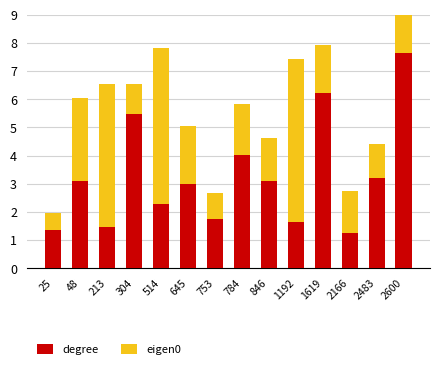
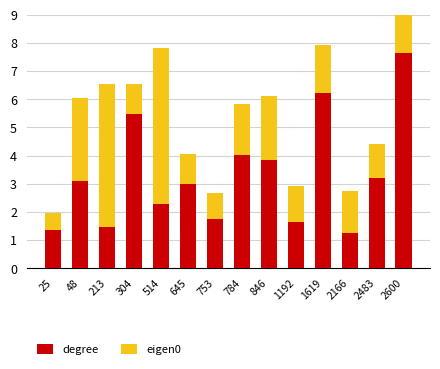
  {
    "degree": {
      "25": 1.3,
      "48": 3.1,
      "213": 1.4,
      "304": 5.5,
      "514": 2.3,
      "645": 3.0,
      "753": 1.8,
      "784": 4.0,
-     "846": 3.1,
+     "846": 3.8,
      "1192": 1.7,
      "1619": 6.2,
      "2166": 1.2,
      "2483": 3.2,
      "2600": 7.7
    },
    "eigen0": {
      "25": 0.6,
      "48": 2.9,
      "213": 5.1,
      "304": 1.0,
      "514": 5.5,
-     "645": 2.1,
+     "645": 1.1,
      "753": 0.9,
      "784": 1.8,
-     "846": 1.5,
-     "1192": 5.8,
+     "846": 2.3,
+     "1192": 1.3,
      "1619": 1.7,
      "2166": 1.5,
      "2483": 1.2,
      "2600": 1.3
    }
  }
